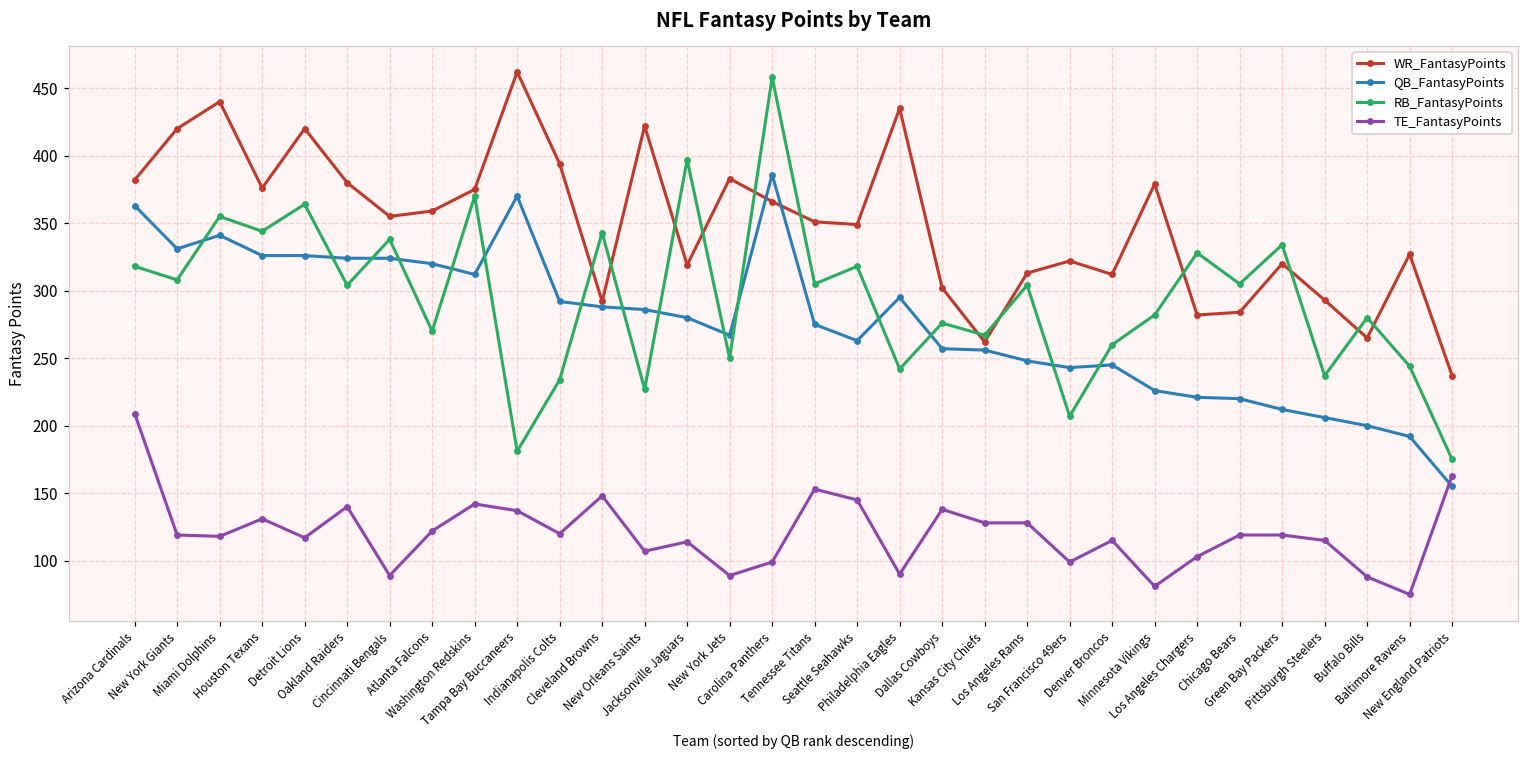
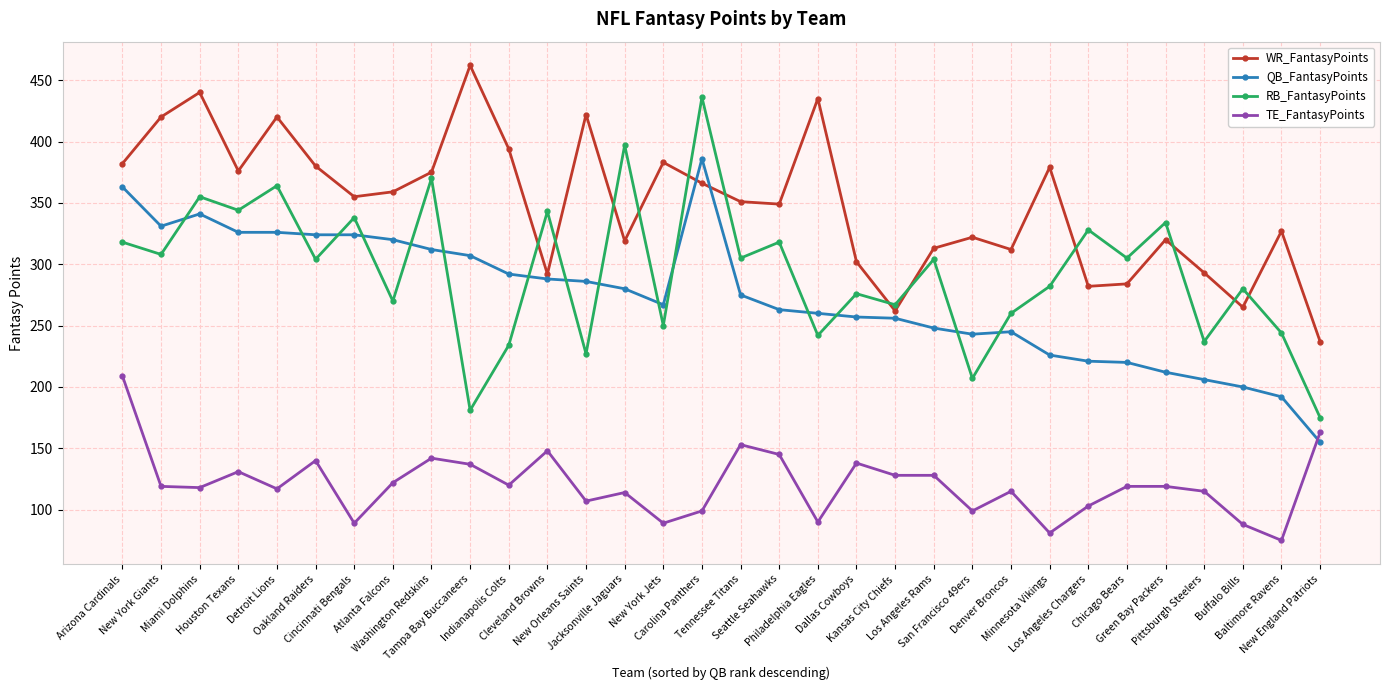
  {
    "WR_FantasyPoints": {
      "Arizona Cardinals": 382,
      "New York Giants": 420,
      "Miami Dolphins": 440,
      "Houston Texans": 376,
      "Detroit Lions": 420,
      "Oakland Raiders": 380,
      "Cincinnati Bengals": 355,
      "Atlanta Falcons": 359,
      "Washington Redskins": 375,
      "Tampa Bay Buccaneers": 462,
      "Indianapolis Colts": 394,
      "Cleveland Browns": 292,
      "New Orleans Saints": 422,
      "Jacksonville Jaguars": 319,
      "New York Jets": 383,
      "Carolina Panthers": 366,
      "Tennessee Titans": 351,
      "Seattle Seahawks": 349,
      "Philadelphia Eagles": 435,
      "Dallas Cowboys": 302,
      "Kansas City Chiefs": 262,
      "Los Angeles Rams": 313,
      "San Francisco 49ers": 322,
      "Denver Broncos": 312,
      "Minnesota Vikings": 379,
      "Los Angeles Chargers": 282,
      "Chicago Bears": 284,
      "Green Bay Packers": 320,
      "Pittsburgh Steelers": 293,
      "Buffalo Bills": 265,
      "Baltimore Ravens": 327,
      "New England Patriots": 237
    },
    "QB_FantasyPoints": {
      "Arizona Cardinals": 363,
      "New York Giants": 331,
      "Miami Dolphins": 341,
      "Houston Texans": 326,
      "Detroit Lions": 326,
      "Oakland Raiders": 324,
      "Cincinnati Bengals": 324,
      "Atlanta Falcons": 320,
      "Washington Redskins": 312,
-     "Tampa Bay Buccaneers": 370,
+     "Tampa Bay Buccaneers": 307,
      "Indianapolis Colts": 292,
      "Cleveland Browns": 288,
      "New Orleans Saints": 286,
      "Jacksonville Jaguars": 280,
      "New York Jets": 267,
      "Carolina Panthers": 386,
      "Tennessee Titans": 275,
      "Seattle Seahawks": 263,
-     "Philadelphia Eagles": 295,
+     "Philadelphia Eagles": 260,
      "Dallas Cowboys": 257,
      "Kansas City Chiefs": 256,
      "Los Angeles Rams": 248,
      "San Francisco 49ers": 243,
      "Denver Broncos": 245,
      "Minnesota Vikings": 226,
      "Los Angeles Chargers": 221,
      "Chicago Bears": 220,
      "Green Bay Packers": 212,
      "Pittsburgh Steelers": 206,
      "Buffalo Bills": 200,
      "Baltimore Ravens": 192,
      "New England Patriots": 155
    },
    "RB_FantasyPoints": {
      "Arizona Cardinals": 318,
      "New York Giants": 308,
      "Miami Dolphins": 355,
      "Houston Texans": 344,
      "Detroit Lions": 364,
      "Oakland Raiders": 304,
      "Cincinnati Bengals": 338,
      "Atlanta Falcons": 270,
      "Washington Redskins": 370,
      "Tampa Bay Buccaneers": 181,
      "Indianapolis Colts": 234,
      "Cleveland Browns": 343,
      "New Orleans Saints": 227,
      "Jacksonville Jaguars": 397,
      "New York Jets": 250,
-     "Carolina Panthers": 458,
+     "Carolina Panthers": 436,
      "Tennessee Titans": 305,
      "Seattle Seahawks": 318,
      "Philadelphia Eagles": 242,
      "Dallas Cowboys": 276,
      "Kansas City Chiefs": 267,
      "Los Angeles Rams": 304,
      "San Francisco 49ers": 207,
      "Denver Broncos": 260,
      "Minnesota Vikings": 282,
      "Los Angeles Chargers": 328,
      "Chicago Bears": 305,
      "Green Bay Packers": 334,
      "Pittsburgh Steelers": 237,
      "Buffalo Bills": 280,
      "Baltimore Ravens": 244,
      "New England Patriots": 175
    },
    "TE_FantasyPoints": {
      "Arizona Cardinals": 209,
      "New York Giants": 119,
      "Miami Dolphins": 118,
      "Houston Texans": 131,
      "Detroit Lions": 117,
      "Oakland Raiders": 140,
      "Cincinnati Bengals": 89,
      "Atlanta Falcons": 122,
      "Washington Redskins": 142,
      "Tampa Bay Buccaneers": 137,
      "Indianapolis Colts": 120,
      "Cleveland Browns": 148,
      "New Orleans Saints": 107,
      "Jacksonville Jaguars": 114,
      "New York Jets": 89,
      "Carolina Panthers": 99,
      "Tennessee Titans": 153,
      "Seattle Seahawks": 145,
      "Philadelphia Eagles": 90,
      "Dallas Cowboys": 138,
      "Kansas City Chiefs": 128,
      "Los Angeles Rams": 128,
      "San Francisco 49ers": 99,
      "Denver Broncos": 115,
      "Minnesota Vikings": 81,
      "Los Angeles Chargers": 103,
      "Chicago Bears": 119,
      "Green Bay Packers": 119,
      "Pittsburgh Steelers": 115,
      "Buffalo Bills": 88,
      "Baltimore Ravens": 75,
      "New England Patriots": 163
    }
  }
